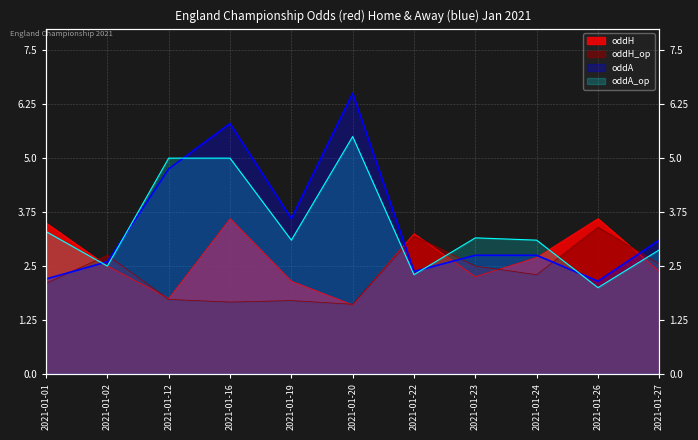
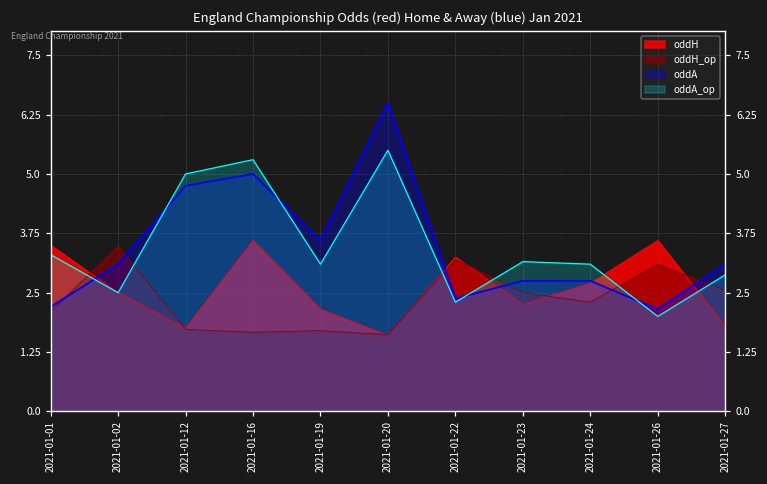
  {
    "oddH": {
      "2021-01-01": 3.5,
      "2021-01-16": 3.6,
      "2021-01-19": 2.2,
      "2021-01-23": 2.3,
      "2021-01-26": 3.6,
-     "2021-01-27": 2.4
+     "2021-01-27": 1.8
    },
    "oddH_op": {
      "2021-01-01": 2.1,
-     "2021-01-02": 2.8,
+     "2021-01-02": 3.5,
      "2021-01-16": 1.7,
      "2021-01-19": 1.7,
      "2021-01-23": 2.5,
      "2021-01-24": 2.3,
-     "2021-01-26": 3.4,
+     "2021-01-26": 3.1,
      "2021-01-27": 2.6
    },
    "oddA": {
      "2021-01-01": 2.2,
-     "2021-01-02": 2.6,
+     "2021-01-02": 3.1,
      "2021-01-12": 4.8,
-     "2021-01-16": 5.8,
+     "2021-01-16": 5.0,
      "2021-01-19": 3.6,
      "2021-01-20": 6.5,
      "2021-01-22": 2.4,
      "2021-01-23": 2.8,
      "2021-01-26": 2.2,
      "2021-01-27": 3.1
    },
    "oddA_op": {
      "2021-01-01": 3.3,
      "2021-01-12": 5.0,
-     "2021-01-16": 5.0,
+     "2021-01-16": 5.3,
      "2021-01-19": 3.1,
      "2021-01-20": 5.5,
      "2021-01-22": 2.3,
      "2021-01-23": 3.2,
      "2021-01-24": 3.1,
      "2021-01-26": 2.0,
      "2021-01-27": 2.9
    }
  }
